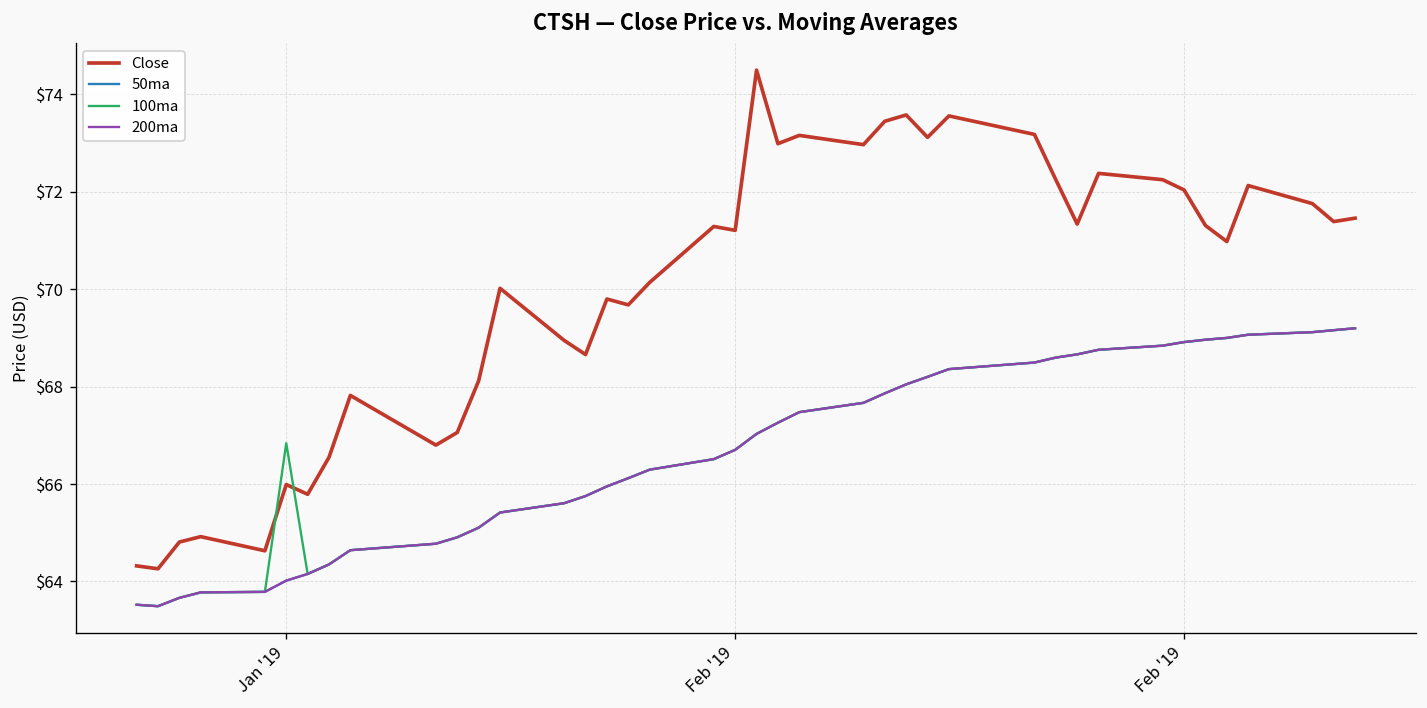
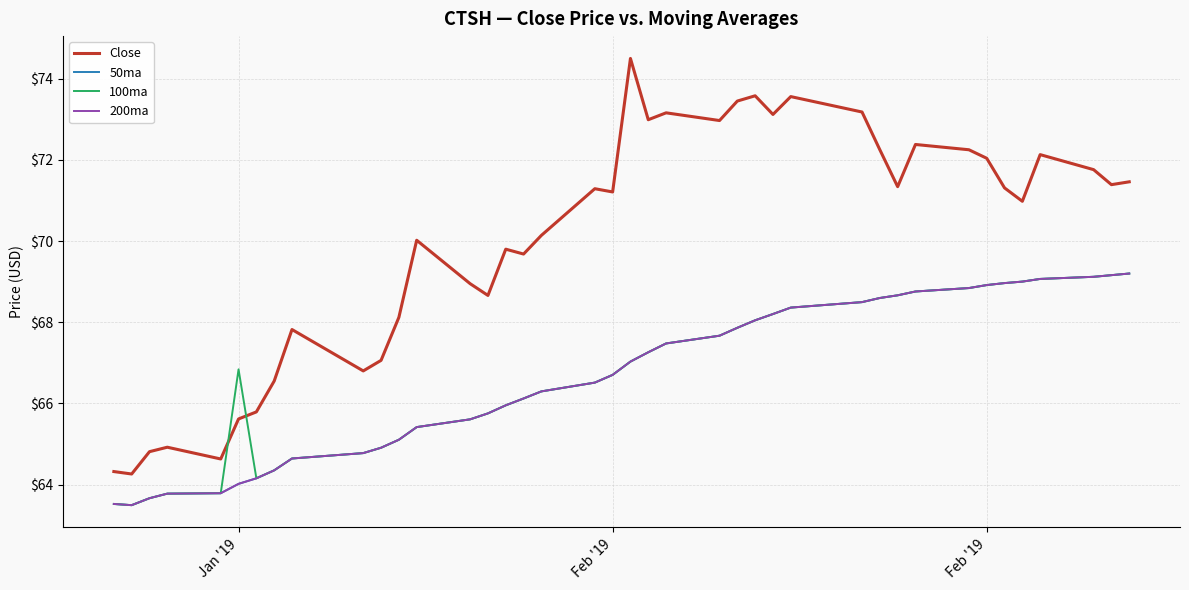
  {
    "Close": {
-     "Jan '19": "$66.0"
+     "Jan '19": "$65.6"
    },
    "200ma": {
      "Jan '19": "$64.0"
    },
    "100ma": {
      "Jan '19": "$66.8"
    }
  }
